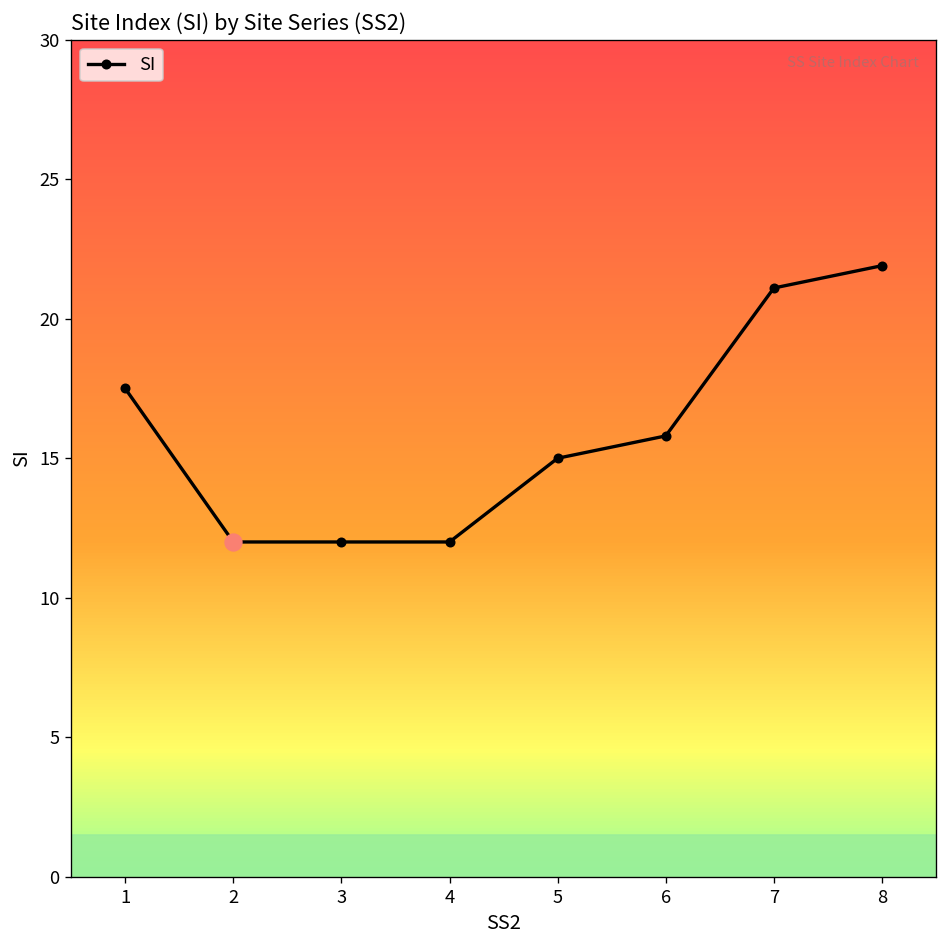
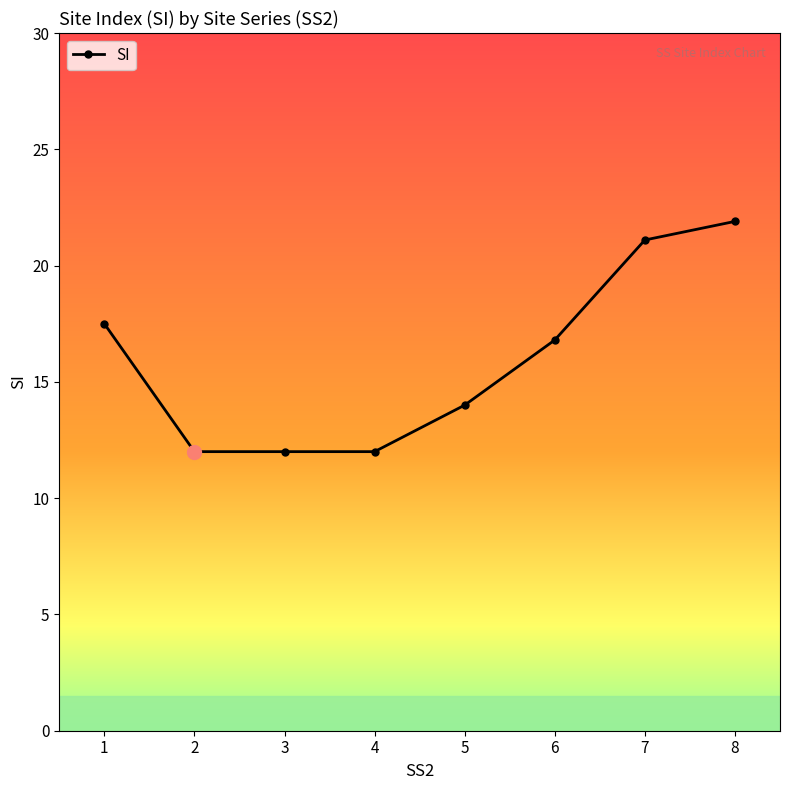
  {
    "SI": {
      "1": 17.5,
      "3": 12.0,
      "4": 12.0,
-     "5": 15,
-     "6": 15.8,
+     "5": 14,
+     "6": 16.8,
      "7": 21.1,
      "8": 21.9
    }
  }
